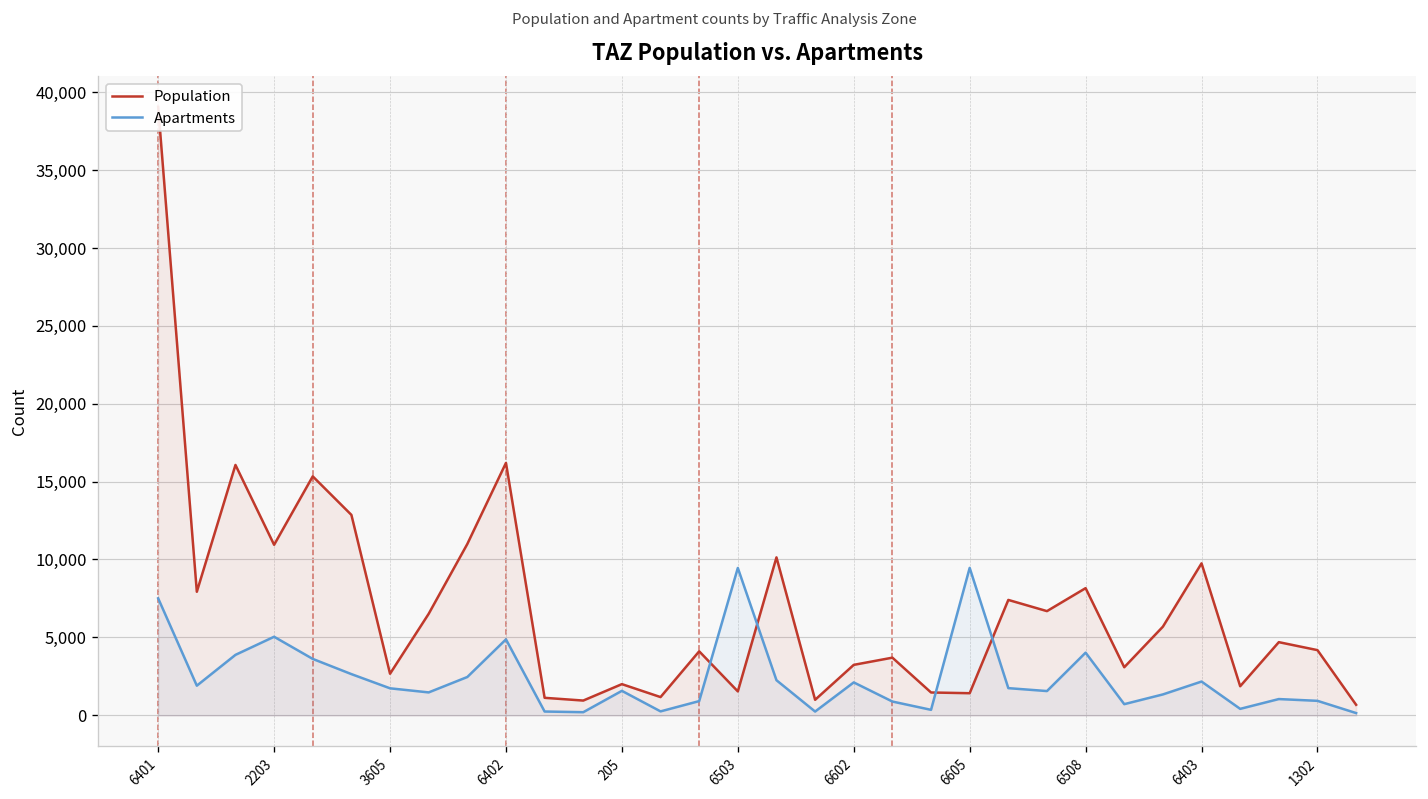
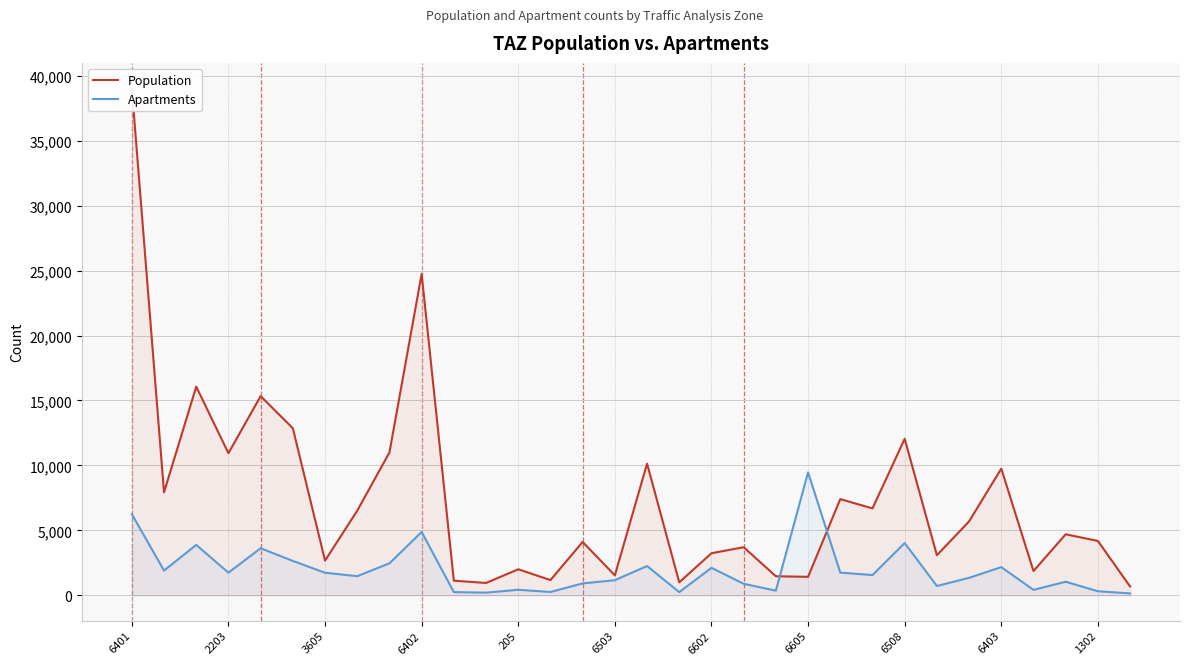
  {
    "Population": {
      "2203": "10,900",
      "3605": "2,700",
-     "6402": "16,200",
+     "6402": "24,700",
      "205": "2,000",
      "6503": "1,500",
      "6602": "3,200",
      "6605": "1,400",
-     "6508": "8,200",
+     "6508": "12,000",
      "6403": "9,800",
      "1302": "4,200"
    },
    "Apartments": {
-     "6401": "7,500",
-     "2203": "5,000",
+     "6401": "6,200",
+     "2203": "1,700",
      "3605": "1,700",
      "6402": "4,900",
-     "205": "1,600",
-     "6503": "9,500",
+     "205": "400",
+     "6503": "1,200",
      "6602": "2,100",
      "6605": "9,500",
      "6508": "4,000",
      "6403": "2,200",
-     "1302": "900"
+     "1302": "300"
    }
  }
